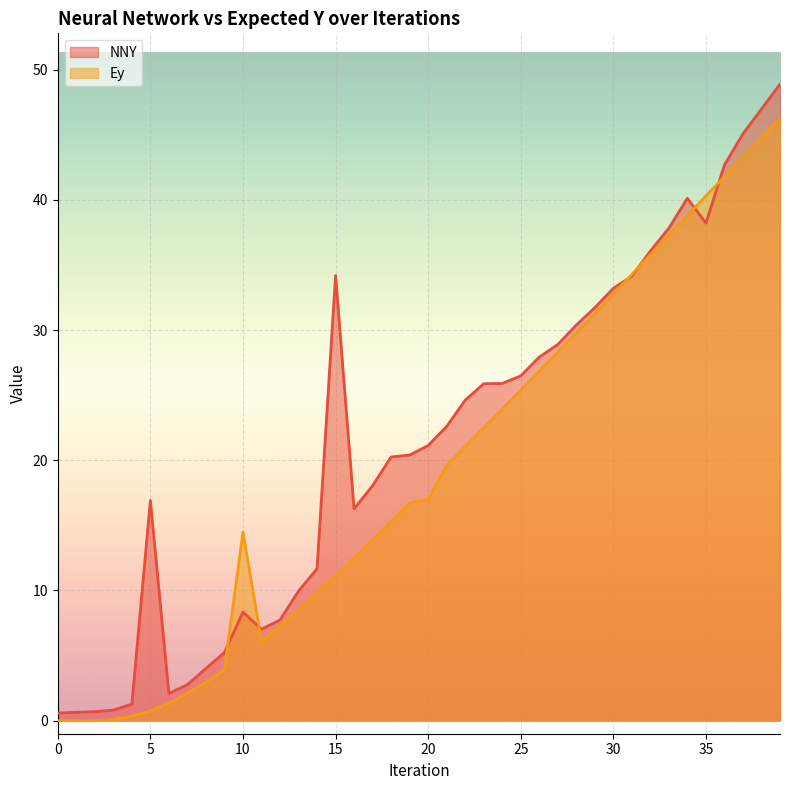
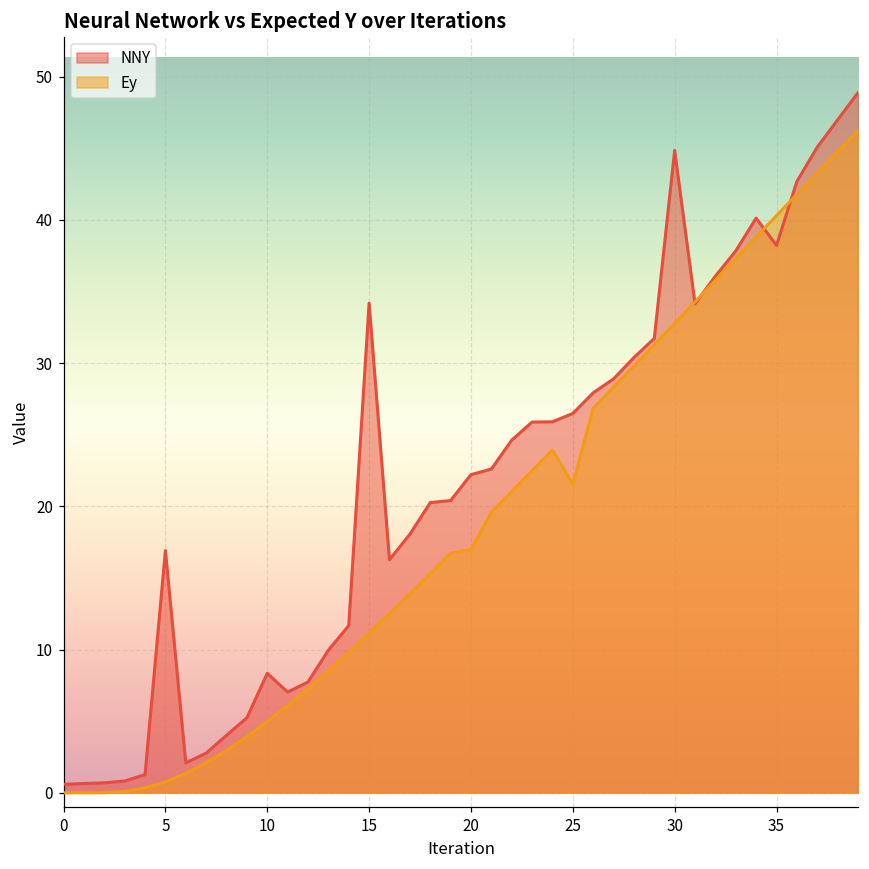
  {
    "NNY": {
      "0": 0.6,
      "5": 16.9,
      "10": 8.3,
      "15": 34.2,
-     "20": 21.1,
+     "20": 22.2,
      "25": 26.5,
-     "30": 33.2,
+     "30": 44.8,
      "35": 38.2
    },
    "Ey": {
      "0": 0.0,
      "5": 0.8,
-     "10": 14.5,
+     "10": 5.0,
      "15": 11.1,
      "20": 17.0,
-     "25": 25.4,
+     "25": 21.5,
      "30": 32.8,
      "35": 40.3
    }
  }
